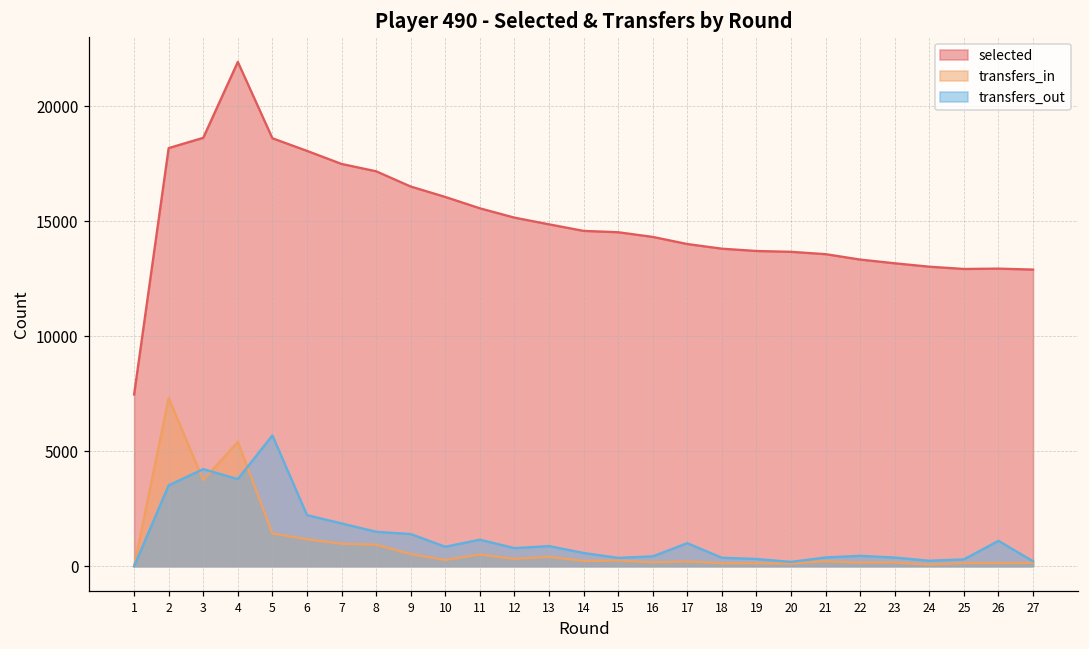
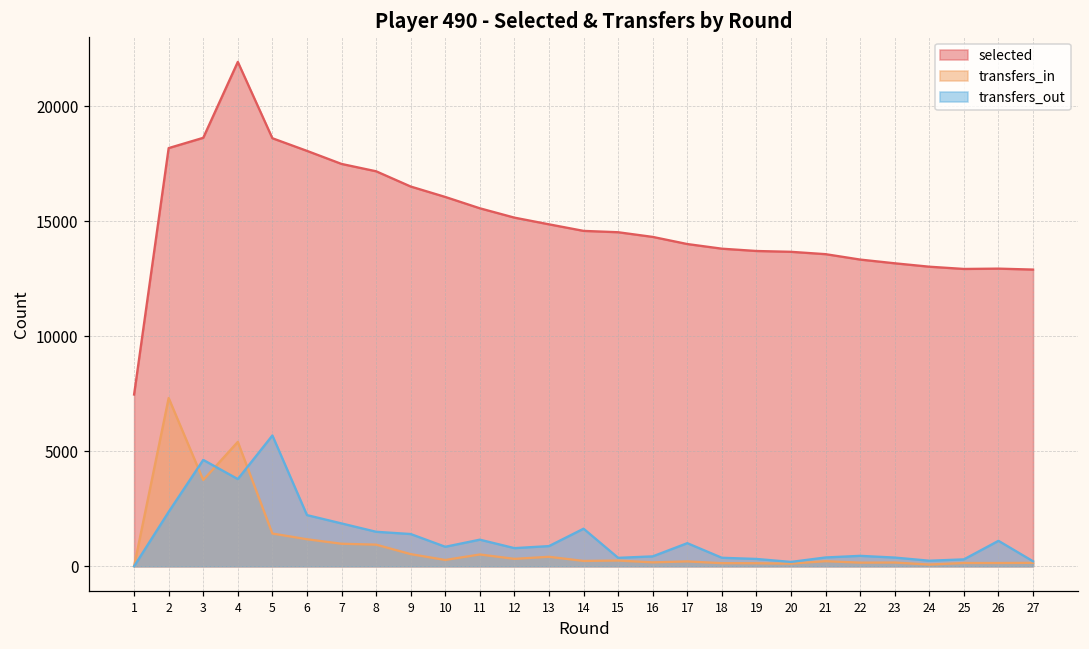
  {
    "transfers_out": {
-     "2": 3500,
-     "3": 4200,
+     "2": 2400,
+     "3": 4600,
      "4": 3800,
      "5": 5700,
      "6": 2200,
      "7": 1900,
      "8": 1500,
      "9": 1400,
      "10": 800,
      "11": 1200,
      "12": 800,
      "13": 900,
-     "14": 600,
+     "14": 1600,
      "16": 400,
      "17": 1000,
      "18": 400,
      "19": 300,
      "21": 400,
      "22": 500,
      "23": 400,
      "24": 200,
      "25": 300,
      "26": 1100
    }
  }
